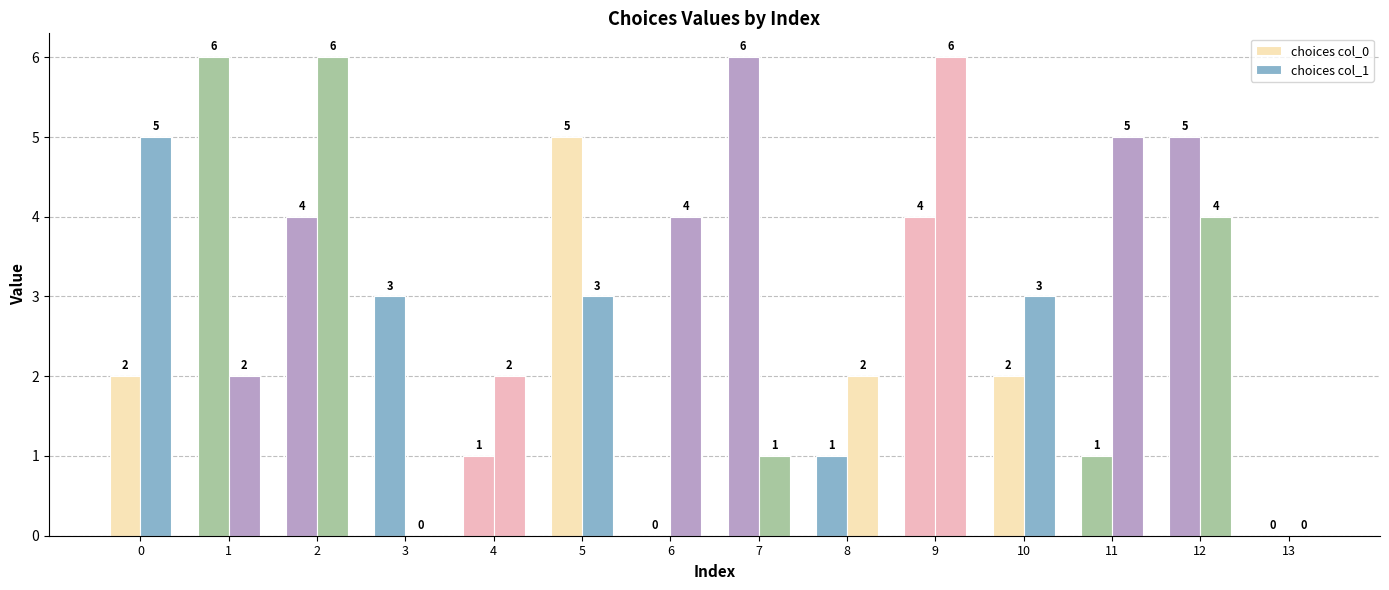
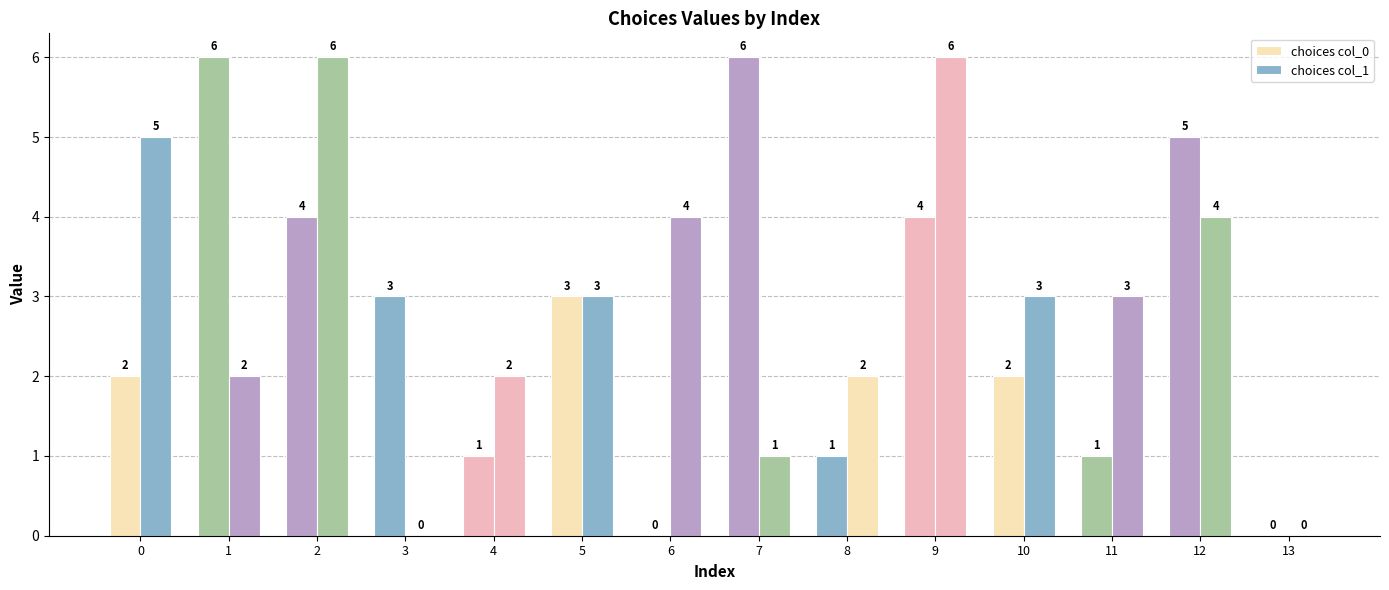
  {
    "choices col_0": {
      "0": 2,
      "1": 6,
      "2": 4,
      "3": 3,
      "4": 1,
-     "5": 5,
+     "5": 3,
      "6": 0,
      "7": 6,
      "8": 1,
      "9": 4,
      "10": 2,
      "11": 1,
      "12": 5,
      "13": 0
    },
    "choices col_1": {
      "0": 5,
      "1": 2,
      "2": 6,
      "3": 0,
      "4": 2,
      "5": 3,
      "6": 4,
      "7": 1,
      "8": 2,
      "9": 6,
      "10": 3,
-     "11": 5,
+     "11": 3,
      "12": 4,
      "13": 0
    }
  }
